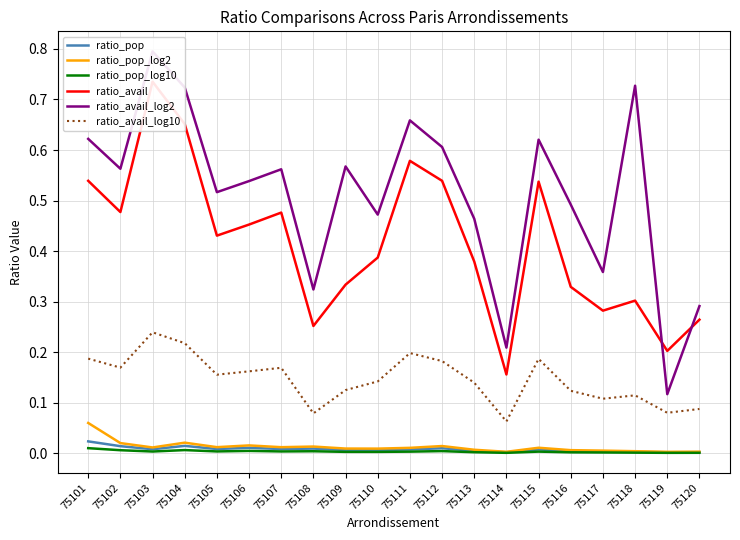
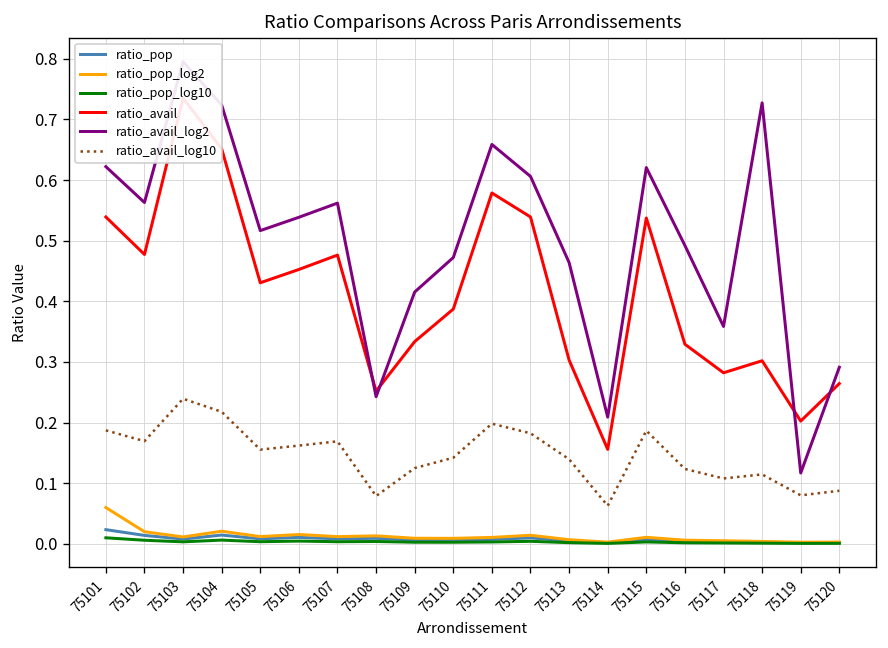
  {
    "ratio_pop": {
      "75101": 0.02,
      "75102": 0.01,
      "75104": 0.01
    },
    "ratio_pop_log2": {
      "75101": 0.06,
      "75102": 0.02,
      "75104": 0.02
    },
    "ratio_pop_log10": {
      "75101": 0.01,
      "75102": 0.01,
      "75104": 0.01,
      "75106": 0.00,
      "75108": 0.00,
      "75112": 0.00
    },
    "ratio_avail": {
      "75101": 0.54,
      "75102": 0.48,
      "75104": 0.65,
      "75105": 0.43,
      "75106": 0.45,
      "75107": 0.48,
      "75108": 0.25,
      "75109": 0.33,
      "75110": 0.39,
      "75111": 0.58,
      "75112": 0.54,
-     "75113": 0.38,
+     "75113": 0.30,
      "75114": 0.16,
      "75115": 0.54,
      "75116": 0.33,
      "75117": 0.28,
      "75118": 0.30,
      "75119": 0.20,
      "75120": 0.26
    },
    "ratio_avail_log2": {
      "75101": 0.62,
      "75102": 0.56,
      "75104": 0.72,
      "75105": 0.52,
      "75106": 0.54,
      "75107": 0.56,
-     "75108": 0.32,
-     "75109": 0.57,
+     "75108": 0.24,
+     "75109": 0.42,
      "75110": 0.47,
      "75111": 0.66,
      "75112": 0.61,
      "75113": 0.46,
      "75114": 0.21,
      "75115": 0.62,
      "75116": 0.49,
      "75117": 0.36,
      "75118": 0.73,
      "75119": 0.12,
      "75120": 0.29
    },
    "ratio_avail_log10": {
      "75101": 0.19,
      "75102": 0.17,
      "75103": 0.24,
      "75104": 0.22,
      "75105": 0.16,
      "75106": 0.16,
      "75107": 0.17,
      "75108": 0.08,
      "75109": 0.13,
      "75110": 0.14,
      "75111": 0.20,
      "75112": 0.18,
      "75113": 0.14,
      "75114": 0.06,
      "75115": 0.19,
      "75116": 0.12,
      "75117": 0.11,
      "75118": 0.11,
      "75119": 0.08,
      "75120": 0.09
    }
  }
